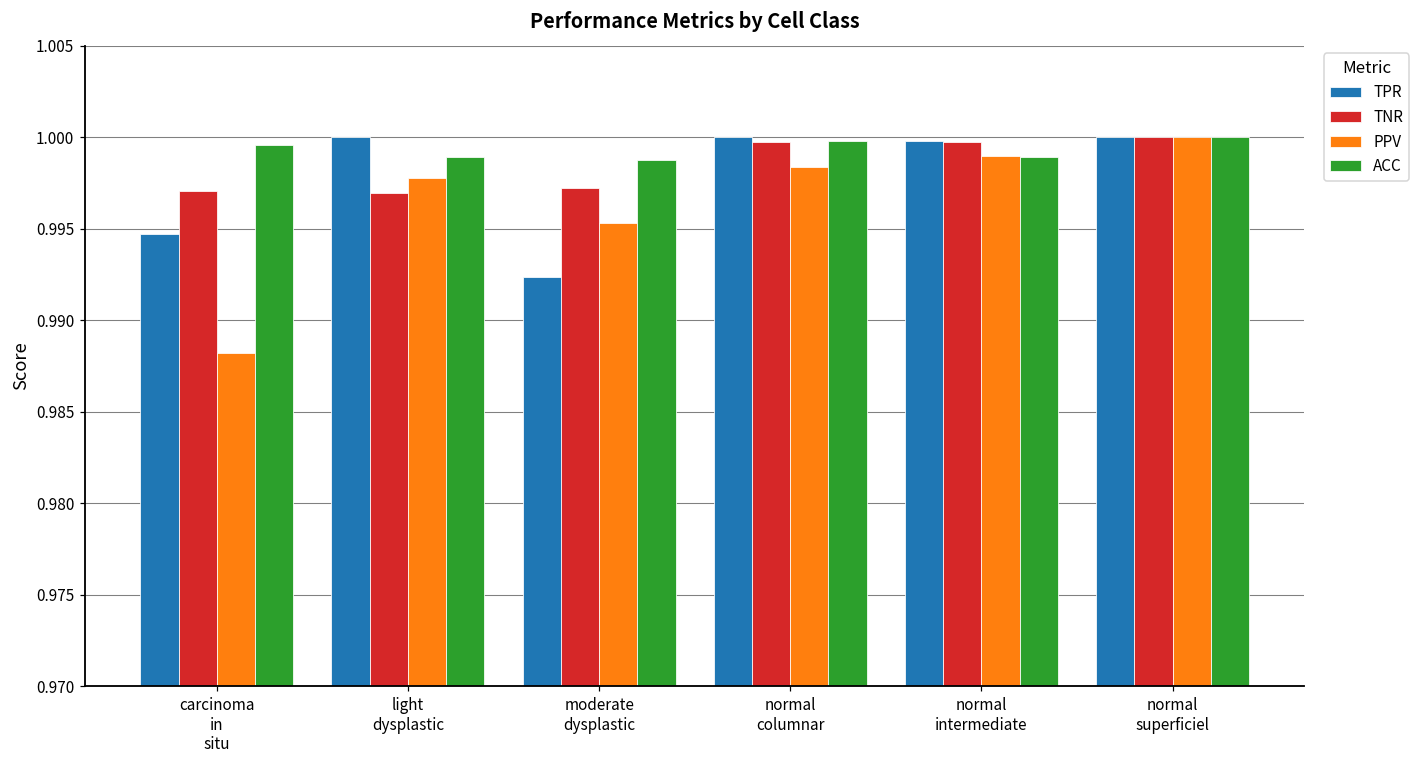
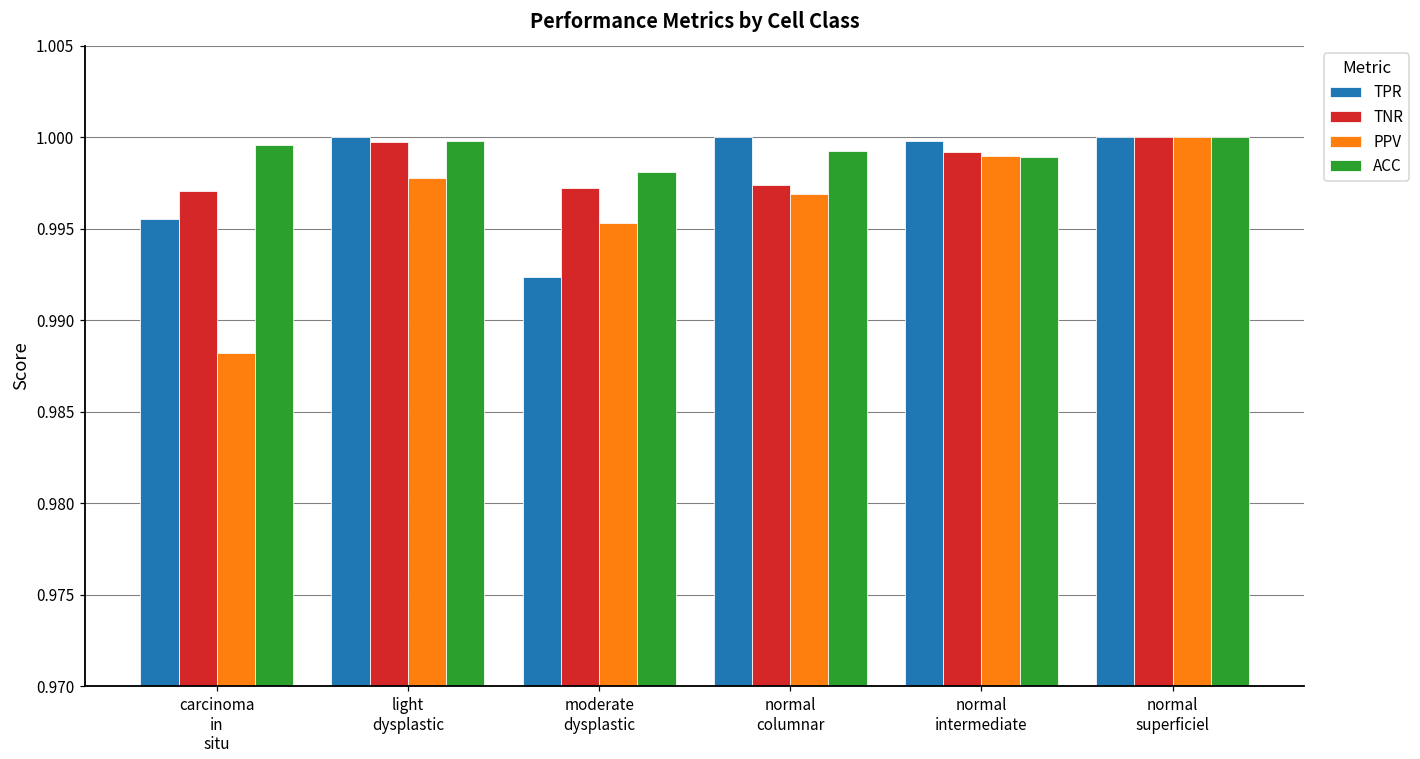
  {
    "TPR": {
-     "carcinoma in situ": 0.9947,
+     "carcinoma in situ": 0.9955,
      "light dysplastic": 1.0000,
      "moderate dysplastic": 0.9924,
      "normal columnar": 1.0000,
      "normal intermediate": 0.9998,
      "normal superficiel": 1.0000
    },
    "TNR": {
      "carcinoma in situ": 0.9970,
-     "light dysplastic": 0.9970,
+     "light dysplastic": 0.9998,
      "moderate dysplastic": 0.9972,
-     "normal columnar": 0.9998,
-     "normal intermediate": 0.9997,
+     "normal columnar": 0.9974,
+     "normal intermediate": 0.9992,
      "normal superficiel": 1.0000
    },
    "PPV": {
      "carcinoma in situ": 0.9882,
      "light dysplastic": 0.9978,
      "moderate dysplastic": 0.9953,
-     "normal columnar": 0.9984,
+     "normal columnar": 0.9969,
      "normal intermediate": 0.9990,
      "normal superficiel": 1.0000
    },
    "ACC": {
      "carcinoma in situ": 0.9996,
-     "light dysplastic": 0.9989,
-     "moderate dysplastic": 0.9988,
-     "normal columnar": 0.9998,
+     "light dysplastic": 0.9998,
+     "moderate dysplastic": 0.9981,
+     "normal columnar": 0.9992,
      "normal intermediate": 0.9989,
      "normal superficiel": 1.0000
    }
  }
